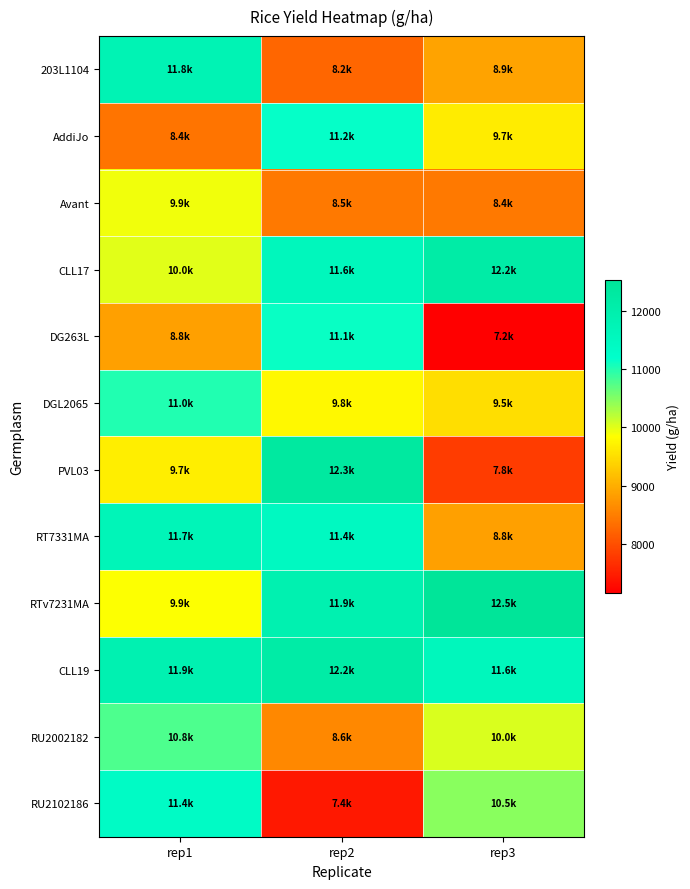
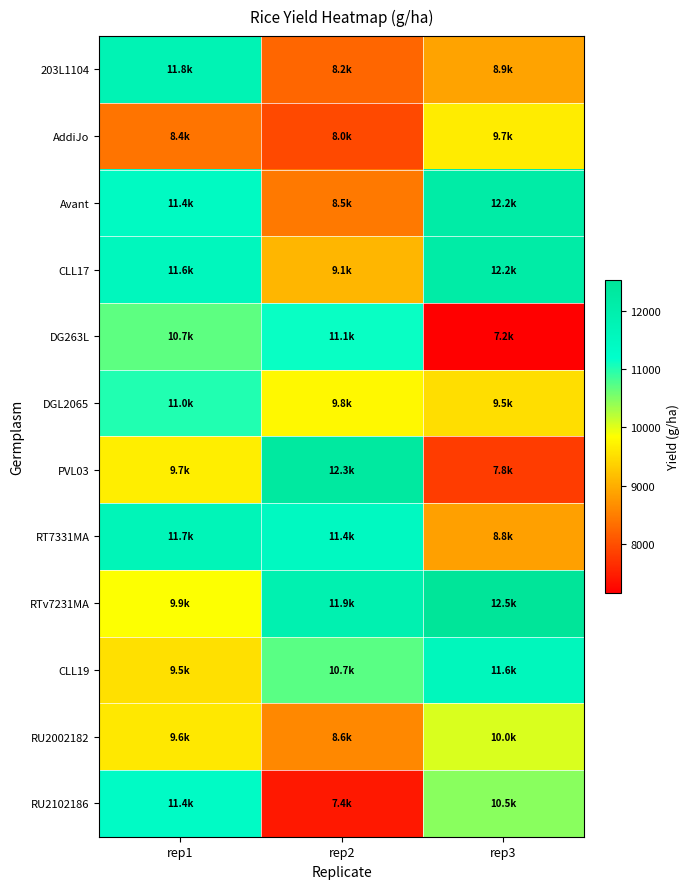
  {
    "203L1104": {
      "rep1": "11.8k",
      "rep2": "8.2k",
      "rep3": "8.9k"
    },
    "AddiJo": {
      "rep1": "8.4k",
-     "rep2": "11.2k",
+     "rep2": "8.0k",
      "rep3": "9.7k"
    },
    "Avant": {
-     "rep1": "9.9k",
+     "rep1": "11.4k",
      "rep2": "8.5k",
-     "rep3": "8.4k"
+     "rep3": "12.2k"
    },
    "CLL17": {
-     "rep1": "10.0k",
-     "rep2": "11.6k",
+     "rep1": "11.6k",
+     "rep2": "9.1k",
      "rep3": "12.2k"
    },
    "DG263L": {
-     "rep1": "8.8k",
+     "rep1": "10.7k",
      "rep2": "11.1k",
      "rep3": "7.2k"
    },
    "DGL2065": {
      "rep1": "11.0k",
      "rep2": "9.8k",
      "rep3": "9.5k"
    },
    "PVL03": {
      "rep1": "9.7k",
      "rep2": "12.3k",
      "rep3": "7.8k"
    },
    "RT7331MA": {
      "rep1": "11.7k",
      "rep2": "11.4k",
      "rep3": "8.8k"
    },
    "RTv7231MA": {
      "rep1": "9.9k",
      "rep2": "11.9k",
      "rep3": "12.5k"
    },
    "CLL19": {
-     "rep1": "11.9k",
-     "rep2": "12.2k",
+     "rep1": "9.5k",
+     "rep2": "10.7k",
      "rep3": "11.6k"
    },
    "RU2002182": {
-     "rep1": "10.8k",
+     "rep1": "9.6k",
      "rep2": "8.6k",
      "rep3": "10.0k"
    },
    "RU2102186": {
      "rep1": "11.4k",
      "rep2": "7.4k",
      "rep3": "10.5k"
    }
  }
